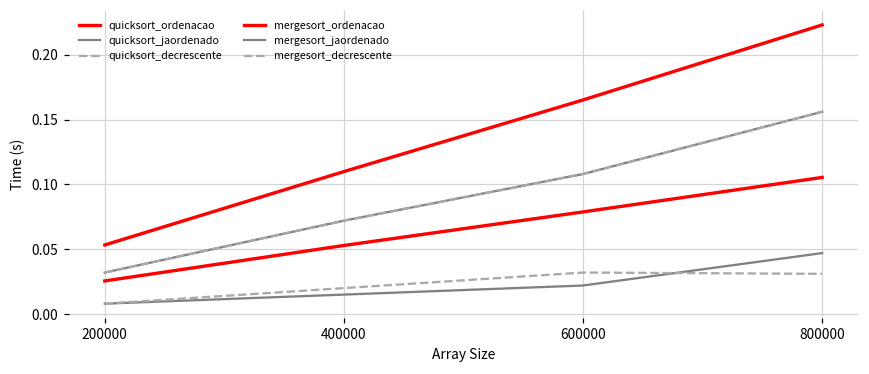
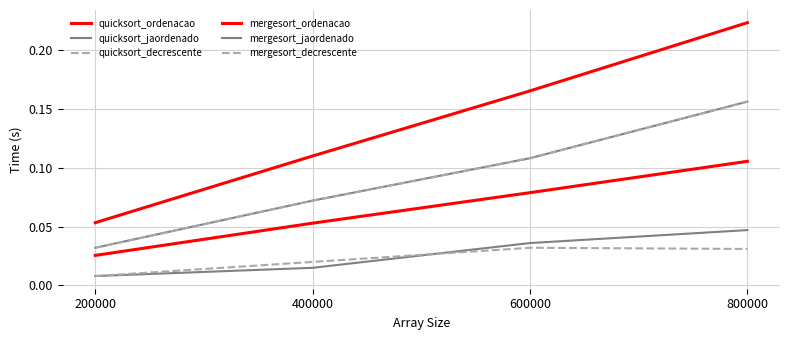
  {
    "quicksort_jaordenado": {
      "400000": 0.015,
-     "600000": 0.022,
+     "600000": 0.036,
      "800000": 0.047
    }
  }
